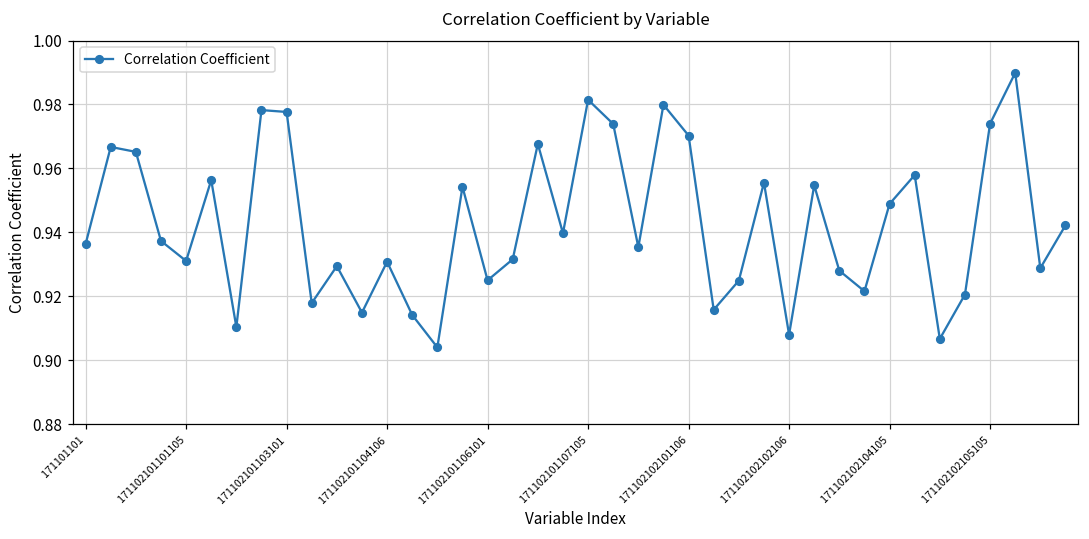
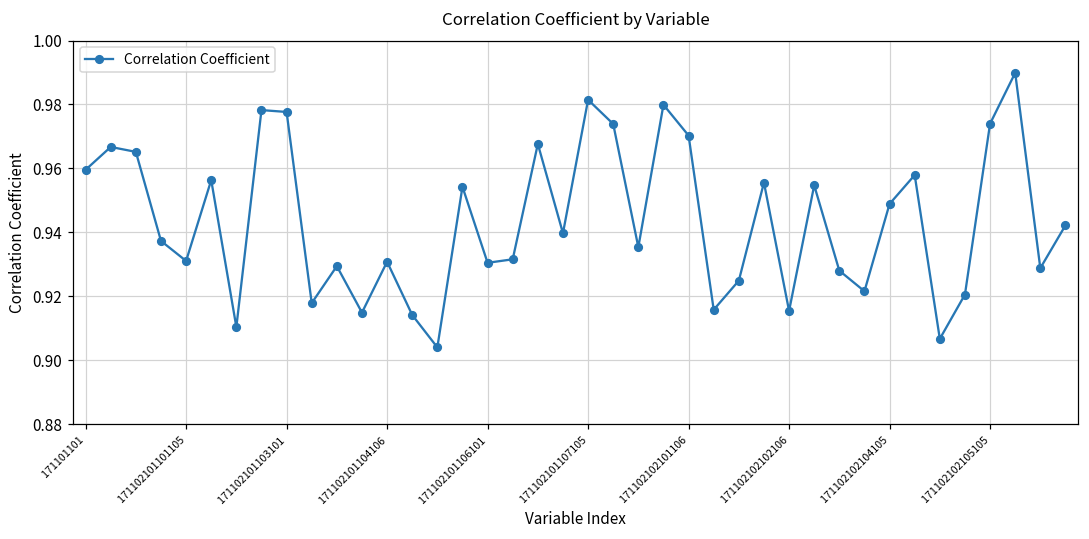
  {
-   "171101101": 0.936,
+   "171101101": 0.960,
    "171102101101105": 0.931,
    "171102101103101": 0.978,
    "171102101104106": 0.931,
-   "171102101106101": 0.925,
+   "171102101106101": 0.930,
    "171102101107105": 0.981,
    "171102102101106": 0.970,
-   "171102102102106": 0.908,
+   "171102102102106": 0.915,
    "171102102104105": 0.949,
    "171102102105105": 0.974
  }
